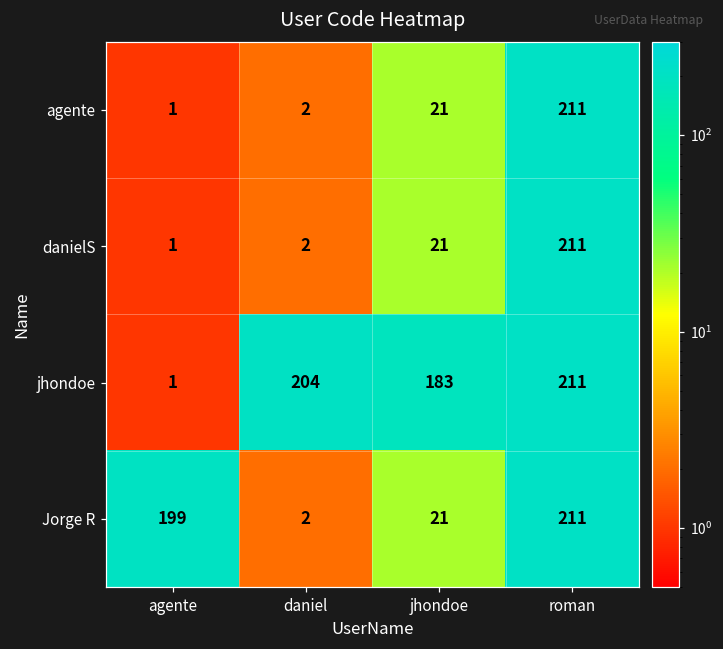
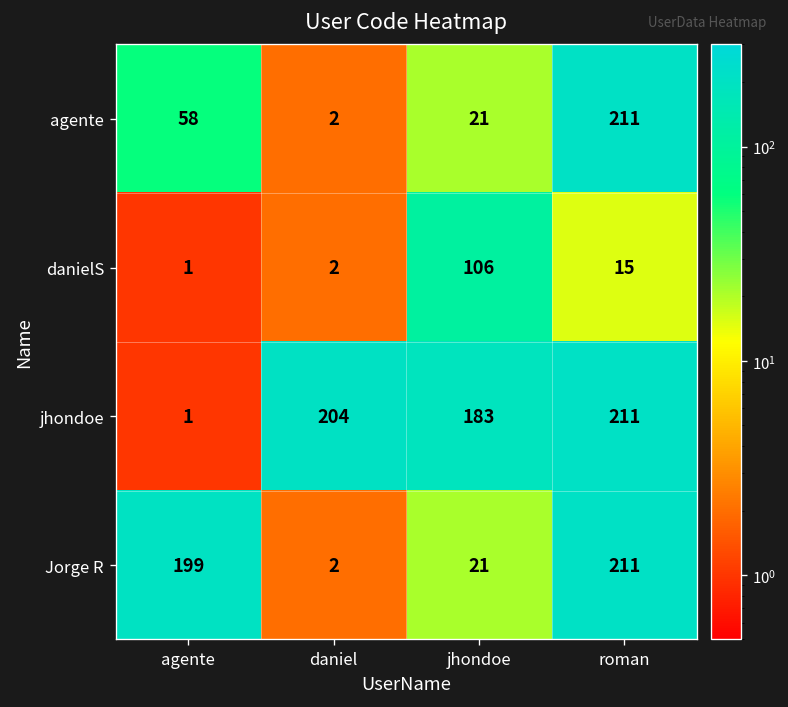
  {
    "agente": {
-     "agente": 1,
+     "agente": 58,
      "daniel": 2,
      "jhondoe": 21,
      "roman": 211
    },
    "danielS": {
      "agente": 1,
      "daniel": 2,
-     "jhondoe": 21,
-     "roman": 211
+     "jhondoe": 106,
+     "roman": 15
    },
    "jhondoe": {
      "agente": 1,
      "daniel": 204,
      "jhondoe": 183,
      "roman": 211
    },
    "Jorge R": {
      "agente": 199,
      "daniel": 2,
      "jhondoe": 21,
      "roman": 211
    }
  }
